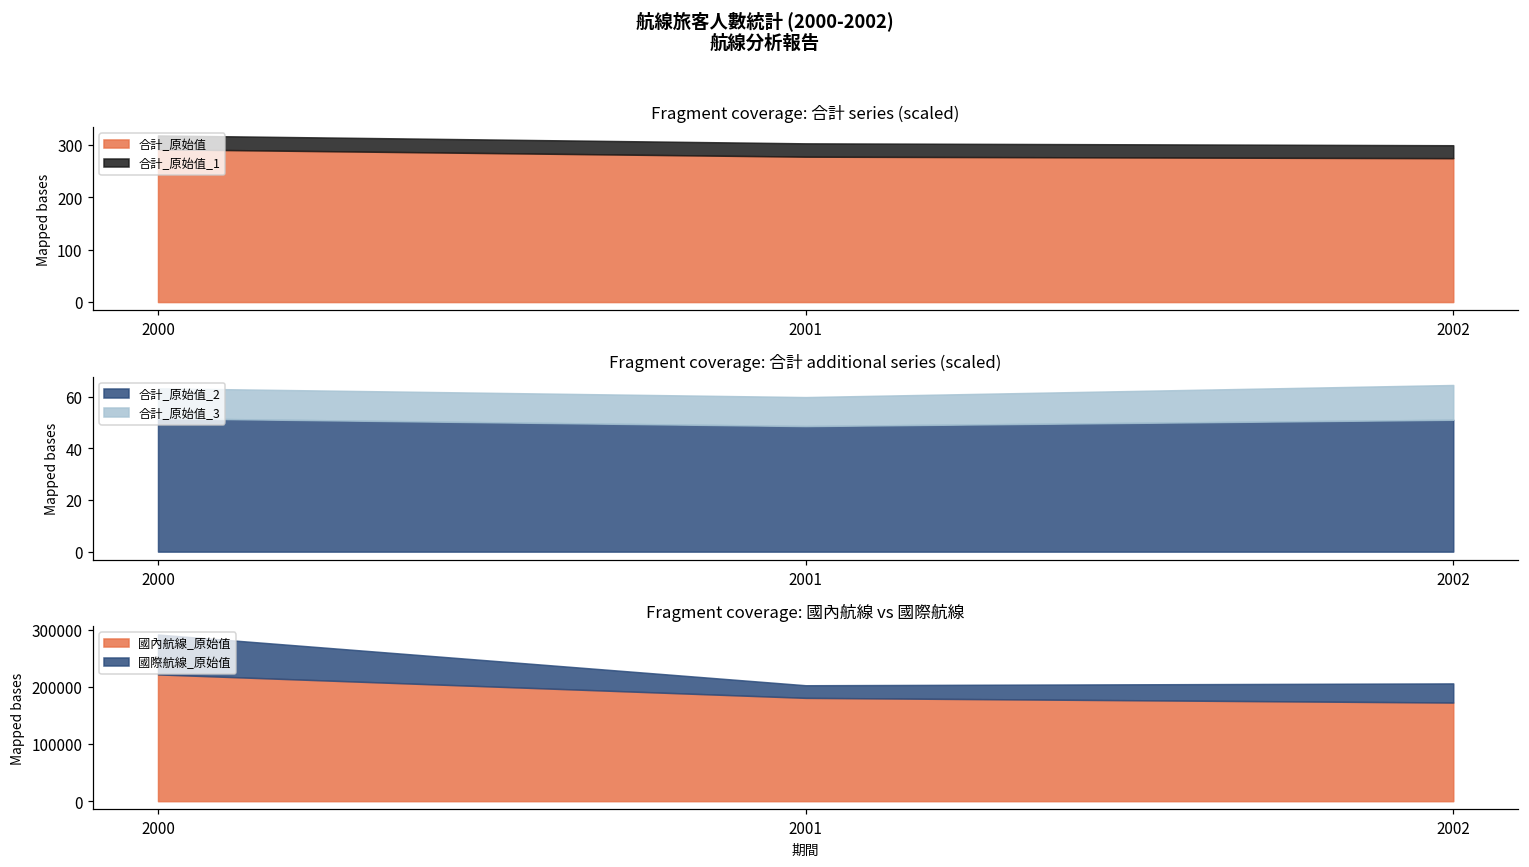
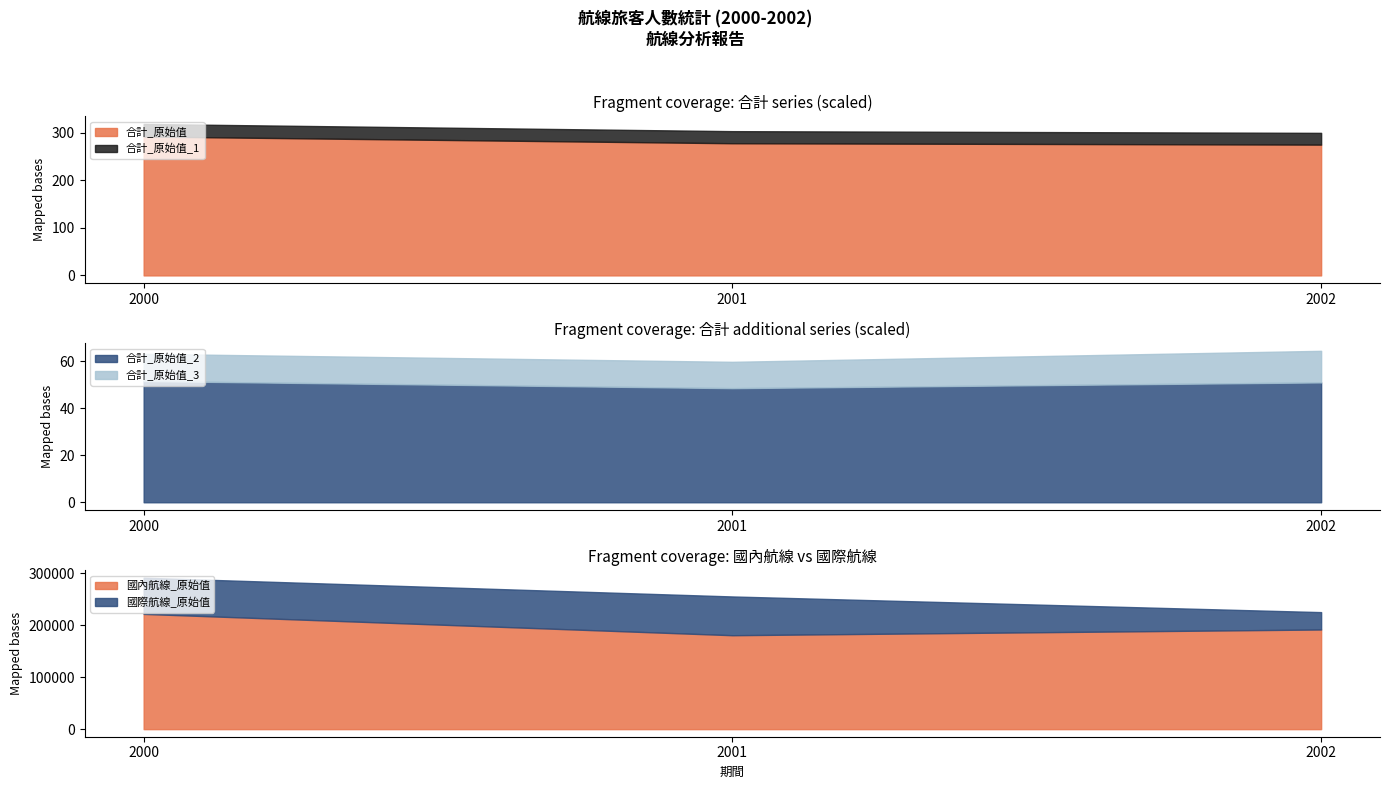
  {
    "Fragment coverage: 合計 series (scaled)": {
      "合計_原始值": {
        "2001": 280,
        "2002": 270
      },
      "合計_原始值_1": {
        "2001": 30,
        "2002": 20
      }
    },
    "Fragment coverage: 合計 additional series (scaled)": {
      "合計_原始值_2": {
        "2001": 49,
        "2002": 51
      },
      "合計_原始值_3": {
        "2001": 11,
        "2002": 13
      }
    },
    "Fragment coverage: 國內航線 vs 國際航線": {
      "國內航線_原始值": {
        "2000": 220000,
        "2001": 180000,
-       "2002": 170000
+       "2002": 190000
      },
      "國際航線_原始值": {
-       "2001": 20000,
+       "2001": 70000,
        "2002": 30000
      }
    }
  }
